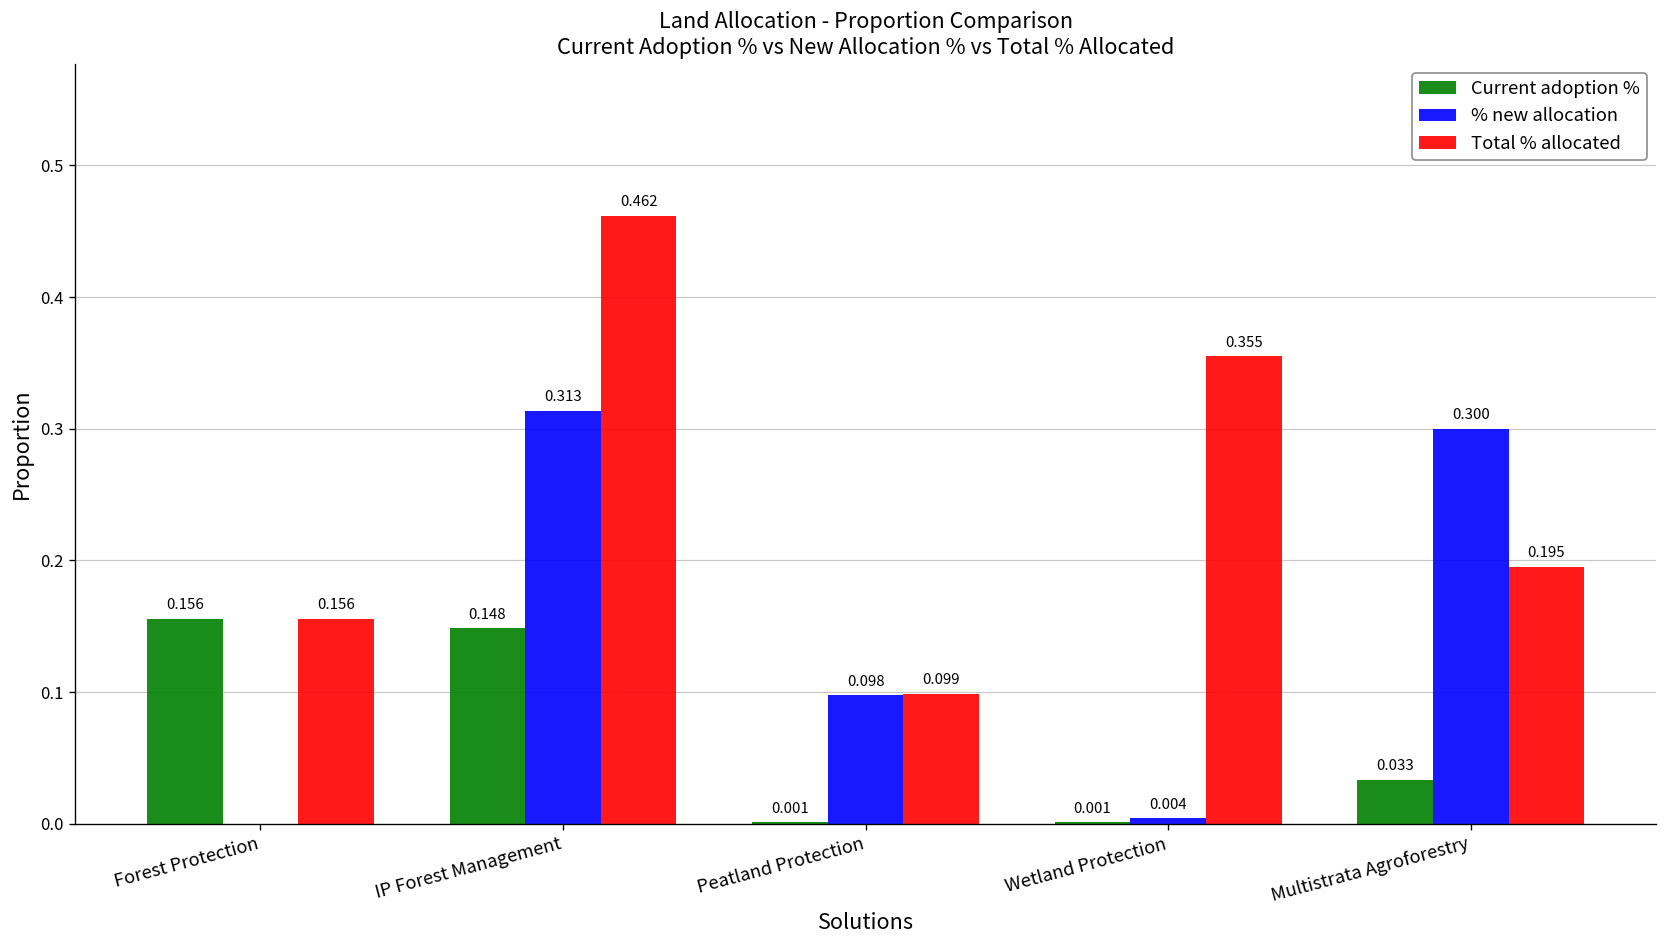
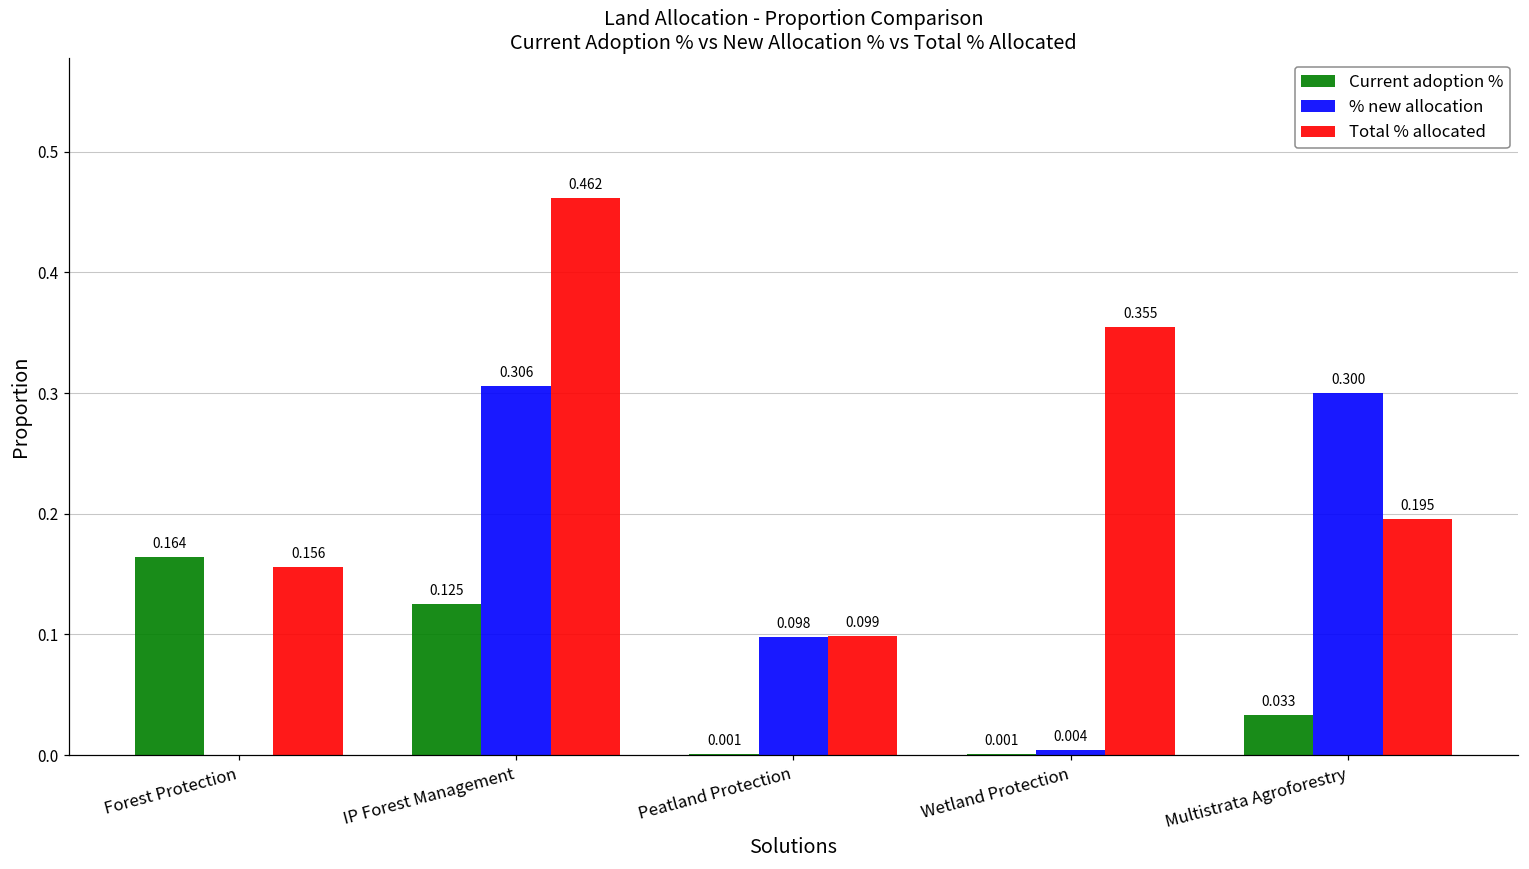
  {
    "Current adoption %": {
-     "Forest Protection": 0.156,
-     "IP Forest Management": 0.148,
+     "Forest Protection": 0.164,
+     "IP Forest Management": 0.125,
      "Peatland Protection": 0.001,
      "Wetland Protection": 0.001,
      "Multistrata Agroforestry": 0.033
    },
    "% new allocation": {
-     "IP Forest Management": 0.313,
+     "IP Forest Management": 0.306,
      "Peatland Protection": 0.098,
      "Wetland Protection": 0.004,
      "Multistrata Agroforestry": 0.300
    },
    "Total % allocated": {
      "Forest Protection": 0.156,
      "IP Forest Management": 0.462,
      "Peatland Protection": 0.099,
      "Wetland Protection": 0.355,
      "Multistrata Agroforestry": 0.195
    }
  }
